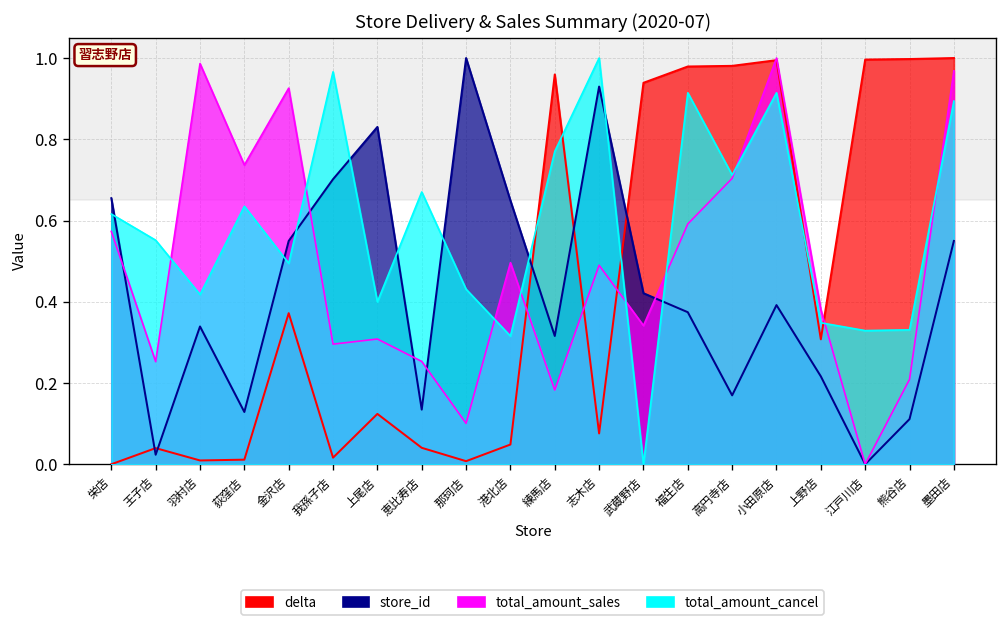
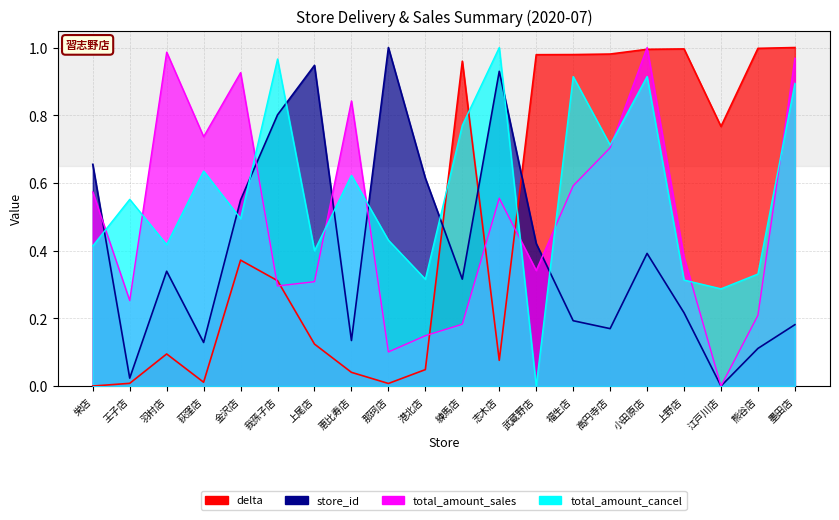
  {
    "delta": {
      "栄店": 0.00,
-     "王子店": 0.04,
-     "羽村店": 0.01,
+     "王子店": 0.01,
+     "羽村店": 0.09,
      "荻窪店": 0.01,
      "金沢店": 0.37,
-     "我孫子店": 0.02,
+     "我孫子店": 0.31,
      "上尾店": 0.12,
      "恵比寿店": 0.04,
      "那珂店": 0.01,
      "港北店": 0.05,
      "練馬店": 0.96,
      "志木店": 0.08,
-     "武蔵野店": 0.94,
+     "武蔵野店": 0.98,
      "福生店": 0.98,
      "高円寺店": 0.98,
-     "上野店": 0.31,
-     "江戸川店": 1.00,
+     "上野店": 1.00,
+     "江戸川店": 0.77,
      "熊谷店": 1.00,
      "墨田店": 1.00
    },
    "store_id": {
      "栄店": 0.65,
      "王子店": 0.02,
      "羽村店": 0.34,
      "荻窪店": 0.13,
      "金沢店": 0.55,
-     "我孫子店": 0.70,
-     "上尾店": 0.83,
+     "我孫子店": 0.80,
+     "上尾店": 0.95,
      "恵比寿店": 0.13,
      "那珂店": 1.00,
-     "港北店": 0.65,
+     "港北店": 0.61,
      "練馬店": 0.32,
      "志木店": 0.93,
      "武蔵野店": 0.42,
-     "福生店": 0.37,
+     "福生店": 0.19,
      "高円寺店": 0.17,
      "小田原店": 0.39,
      "上野店": 0.22,
      "熊谷店": 0.11,
-     "墨田店": 0.55
+     "墨田店": 0.18
    },
    "total_amount_sales": {
      "栄店": 0.57,
      "王子店": 0.25,
      "羽村店": 0.99,
      "荻窪店": 0.74,
      "金沢店": 0.93,
      "我孫子店": 0.30,
      "上尾店": 0.31,
-     "恵比寿店": 0.25,
+     "恵比寿店": 0.84,
      "那珂店": 0.10,
-     "港北店": 0.50,
+     "港北店": 0.15,
      "練馬店": 0.18,
-     "志木店": 0.49,
+     "志木店": 0.55,
      "武蔵野店": 0.34,
      "福生店": 0.59,
      "高円寺店": 0.70,
      "上野店": 0.38,
      "熊谷店": 0.21,
      "墨田店": 0.97
    },
    "total_amount_cancel": {
-     "栄店": 0.62,
+     "栄店": 0.41,
      "王子店": 0.55,
      "羽村店": 0.42,
      "荻窪店": 0.64,
      "金沢店": 0.49,
      "我孫子店": 0.97,
      "上尾店": 0.40,
-     "恵比寿店": 0.67,
+     "恵比寿店": 0.62,
      "那珂店": 0.43,
      "港北店": 0.32,
      "練馬店": 0.77,
      "志木店": 1.00,
      "武蔵野店": 0.00,
      "福生店": 0.91,
      "高円寺店": 0.71,
      "小田原店": 0.91,
-     "上野店": 0.35,
-     "江戸川店": 0.33,
+     "上野店": 0.31,
+     "江戸川店": 0.29,
      "熊谷店": 0.33,
      "墨田店": 0.89
    }
  }
